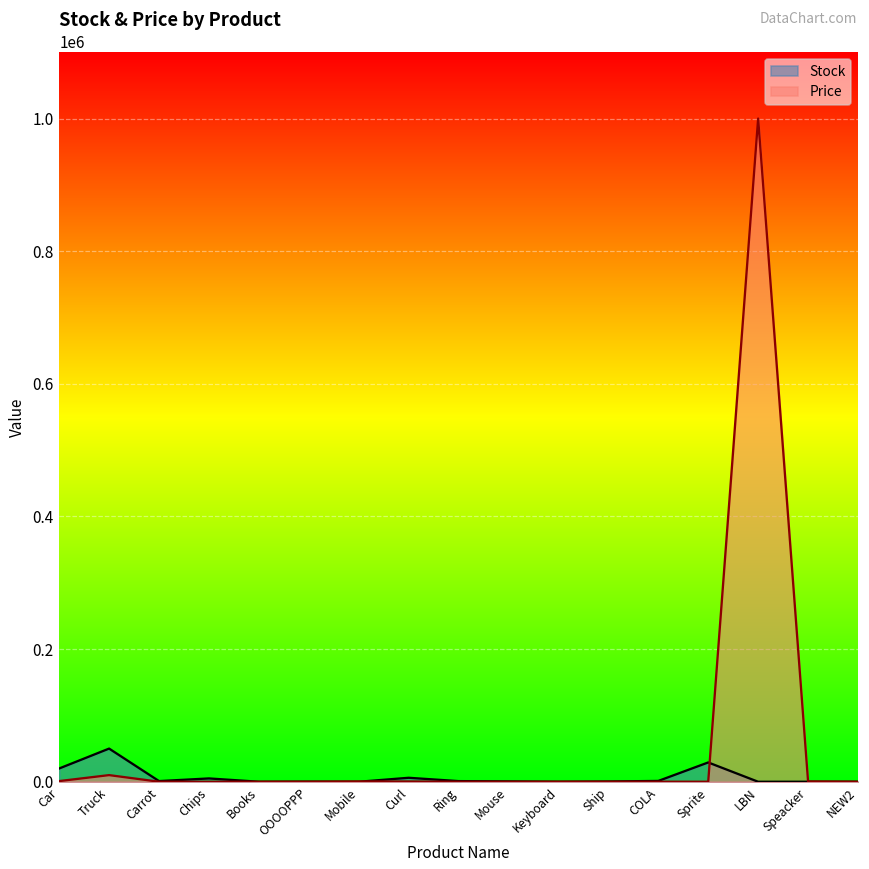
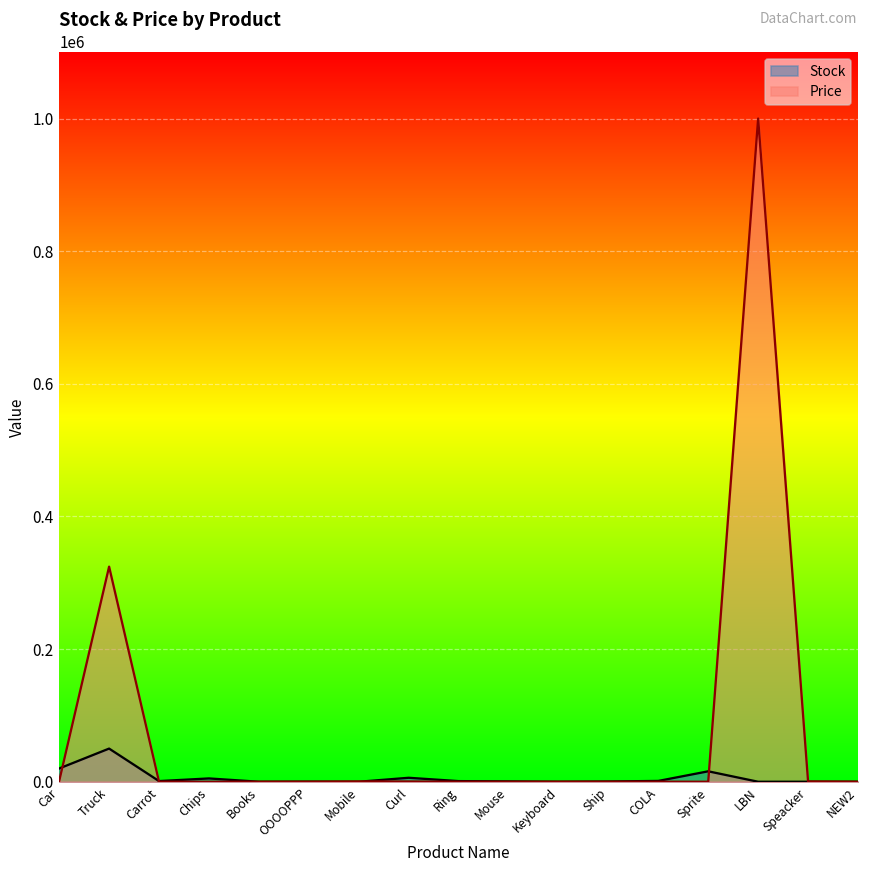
  {
    "Stock": {
      "Car": 20000,
      "Truck": 50000,
      "Chips": 10000,
      "Curl": 10000,
-     "Sprite": 30000,
+     "Sprite": 20000,
      "LBN": 0
    },
    "Price": {
      "Car": 0,
-     "Truck": 10000,
+     "Truck": 320000,
      "Chips": 0,
      "Curl": 0,
      "Sprite": 0,
      "LBN": 1000000
    }
  }
